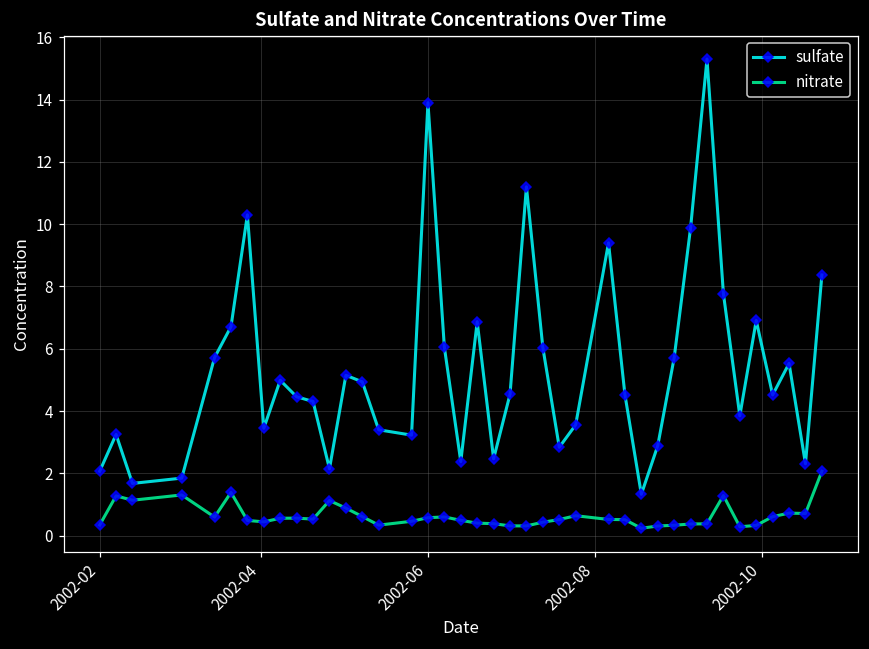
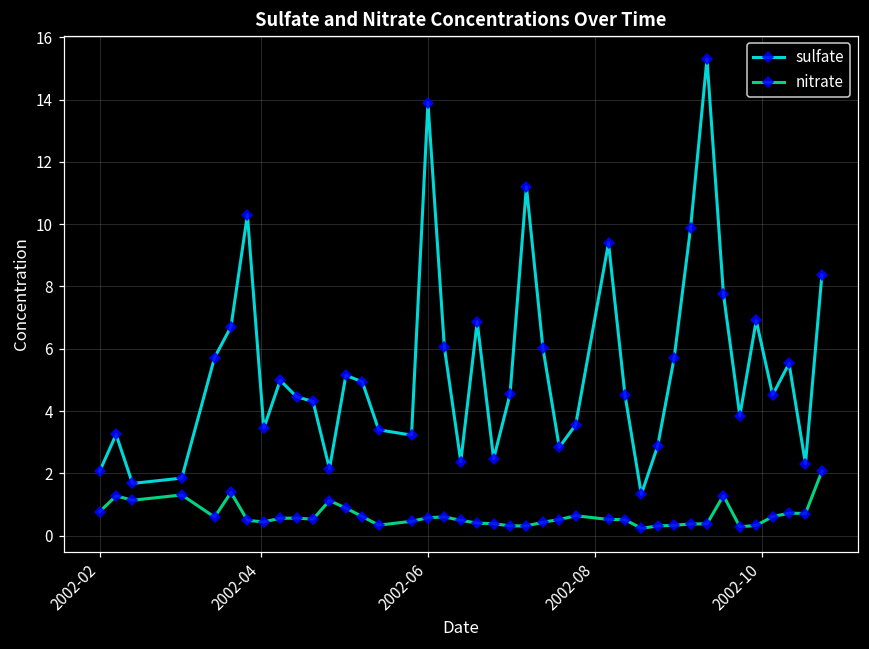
  {
    "sulfate": {
      "2002-02": 2.1,
      "2002-06": 13.9
    },
    "nitrate": {
-     "2002-02": 0.3,
+     "2002-02": 0.8,
      "2002-06": 0.6
    }
  }
